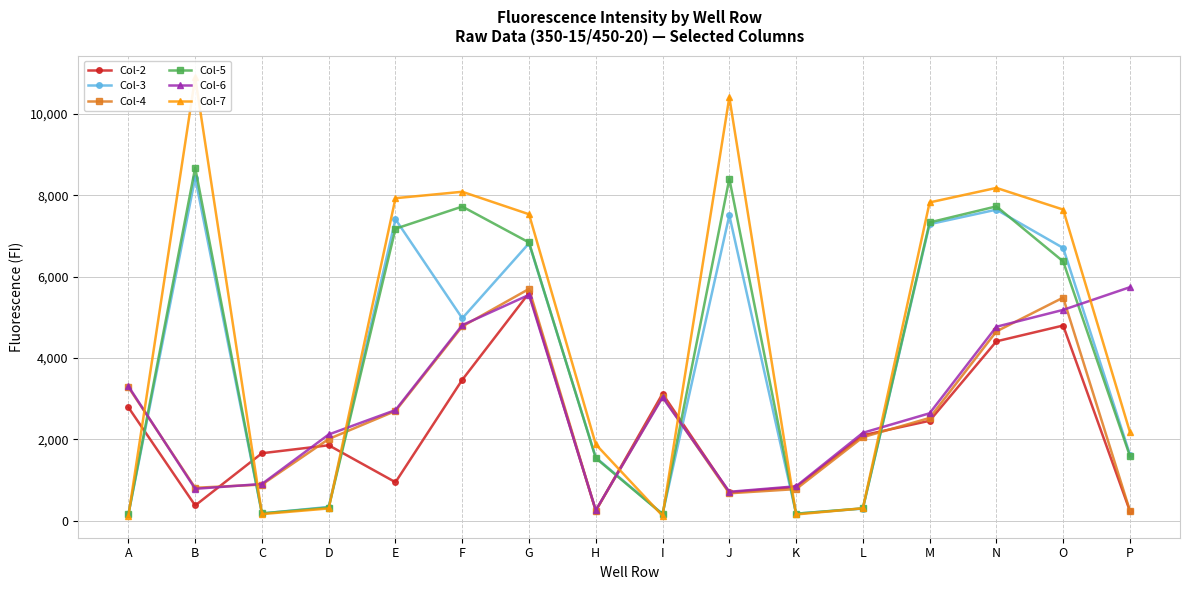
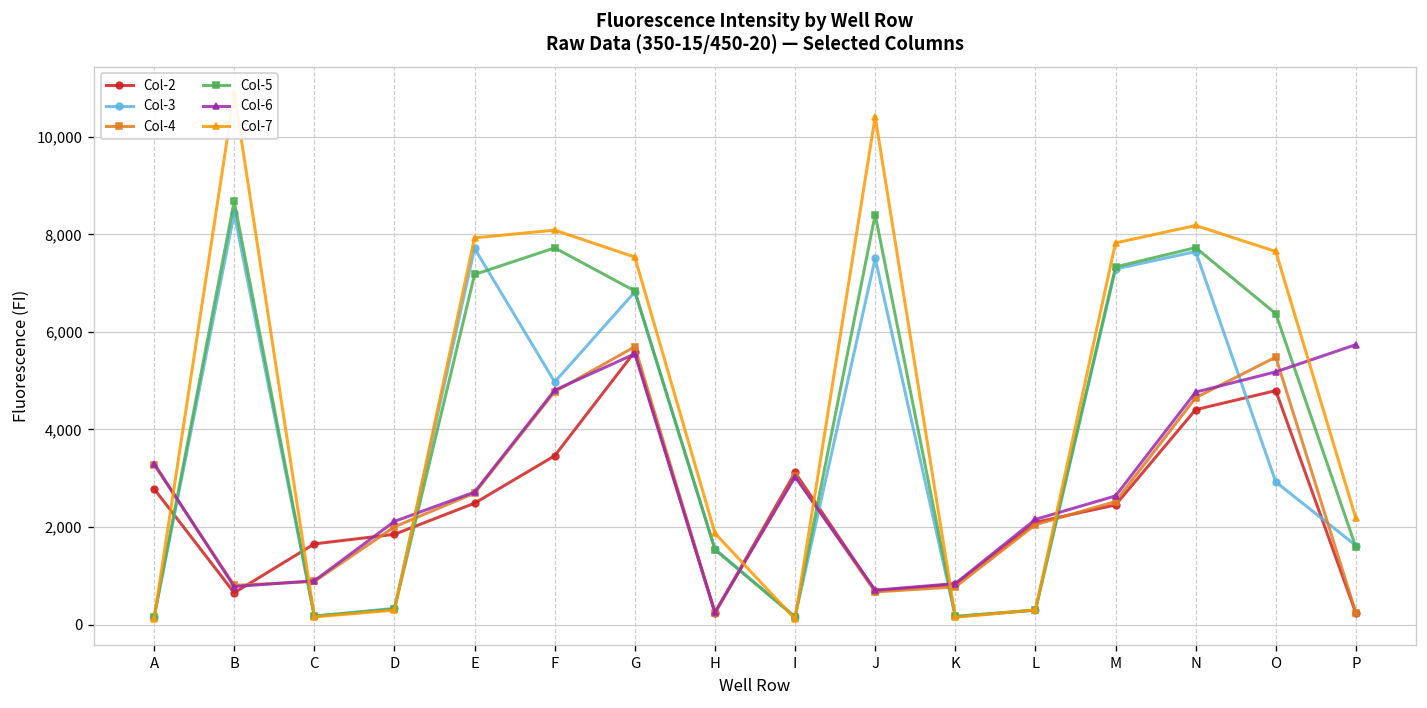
  {
    "Col-2": {
      "A": "2,800",
-     "B": "400",
+     "B": "700",
      "C": "1,700",
      "D": "1,900",
-     "E": "900",
+     "E": "2,500",
      "F": "3,500",
      "I": "3,100",
      "M": "2,500",
      "N": "4,400",
      "O": "4,800"
    },
    "Col-3": {
      "B": "8,400",
-     "E": "7,400",
+     "E": "7,700",
      "F": "5,000",
      "J": "7,500",
      "N": "7,600",
-     "O": "6,700"
+     "O": "2,900"
    },
    "Col-5": {
      "B": "8,700",
      "E": "7,200",
      "F": "7,700",
      "J": "8,400",
      "N": "7,700",
      "O": "6,400"
    },
    "Col-6": {
      "D": "2,100",
      "M": "2,600",
      "N": "4,800",
      "O": "5,200",
      "P": "5,700"
    }
  }
